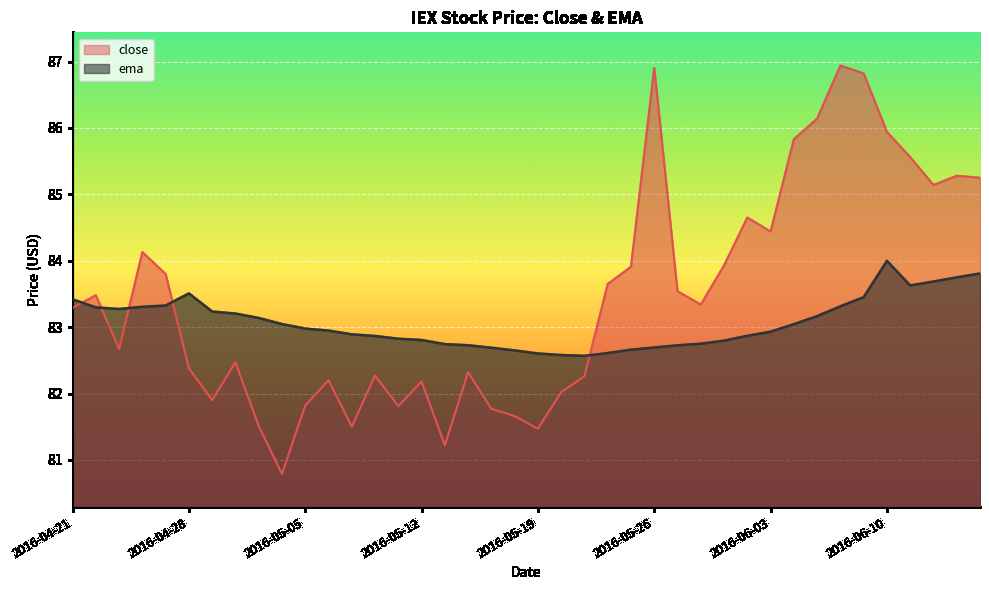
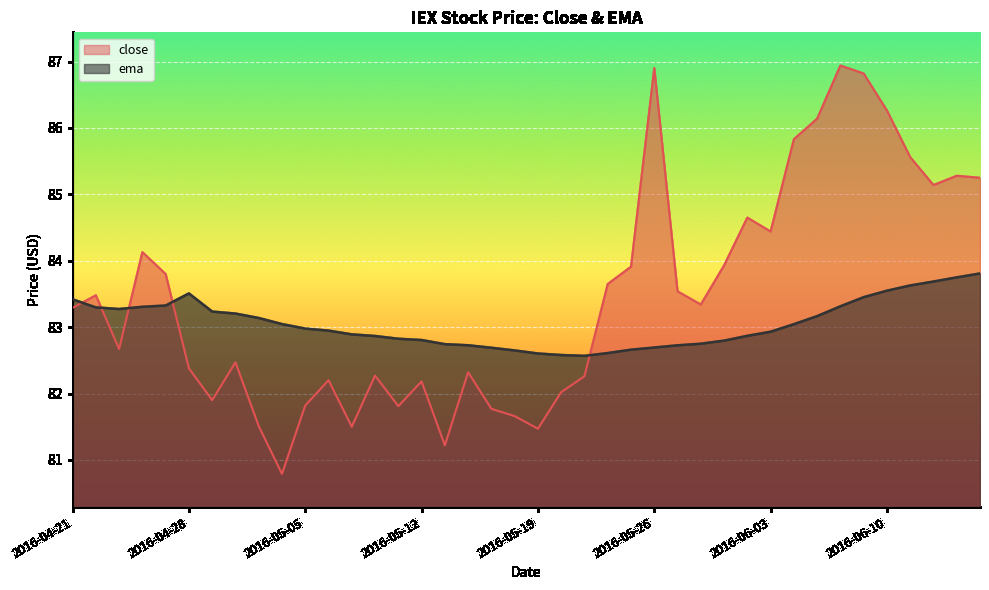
  {
    "close": {
      "2016-04-21": 83.3,
      "2016-04-28": 82.4,
      "2016-05-05": 81.8,
      "2016-05-12": 82.2,
      "2016-05-19": 81.5,
      "2016-05-26": 86.9,
      "2016-06-03": 84.4,
-     "2016-06-10": 85.9
+     "2016-06-10": 86.3
    },
    "ema": {
      "2016-04-21": 83.4,
      "2016-04-28": 83.5,
      "2016-05-05": 83.0,
      "2016-05-12": 82.8,
      "2016-05-19": 82.6,
      "2016-05-26": 82.7,
      "2016-06-03": 82.9,
-     "2016-06-10": 84.0
+     "2016-06-10": 83.5
    }
  }
